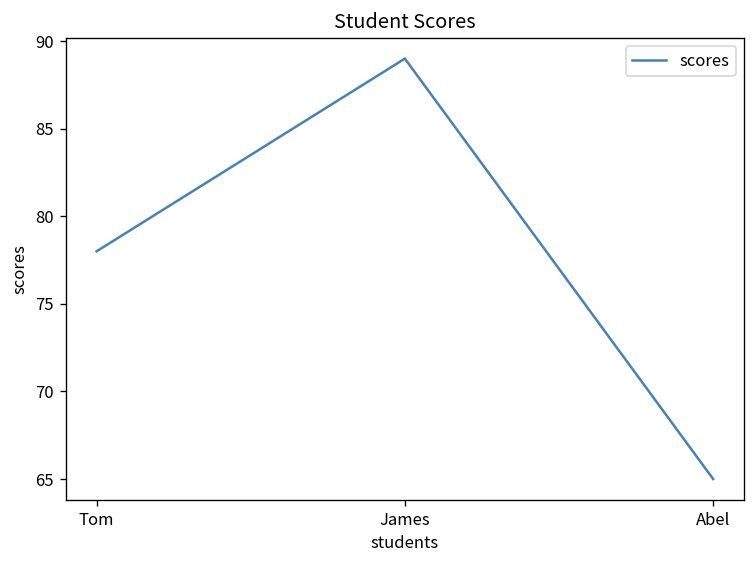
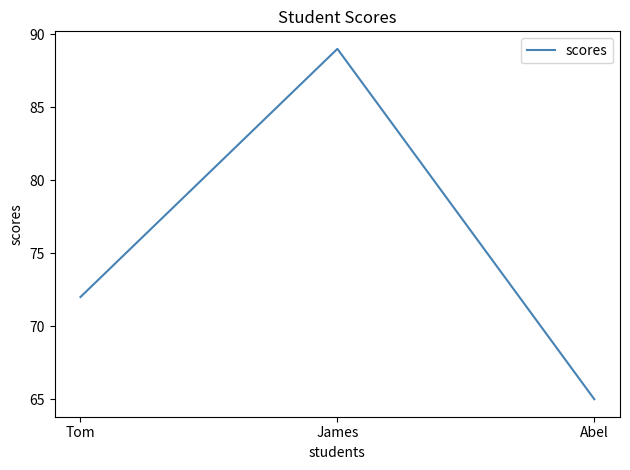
  {
-   "Tom": 78,
+   "Tom": 72,
    "James": 89,
    "Abel": 65
  }
